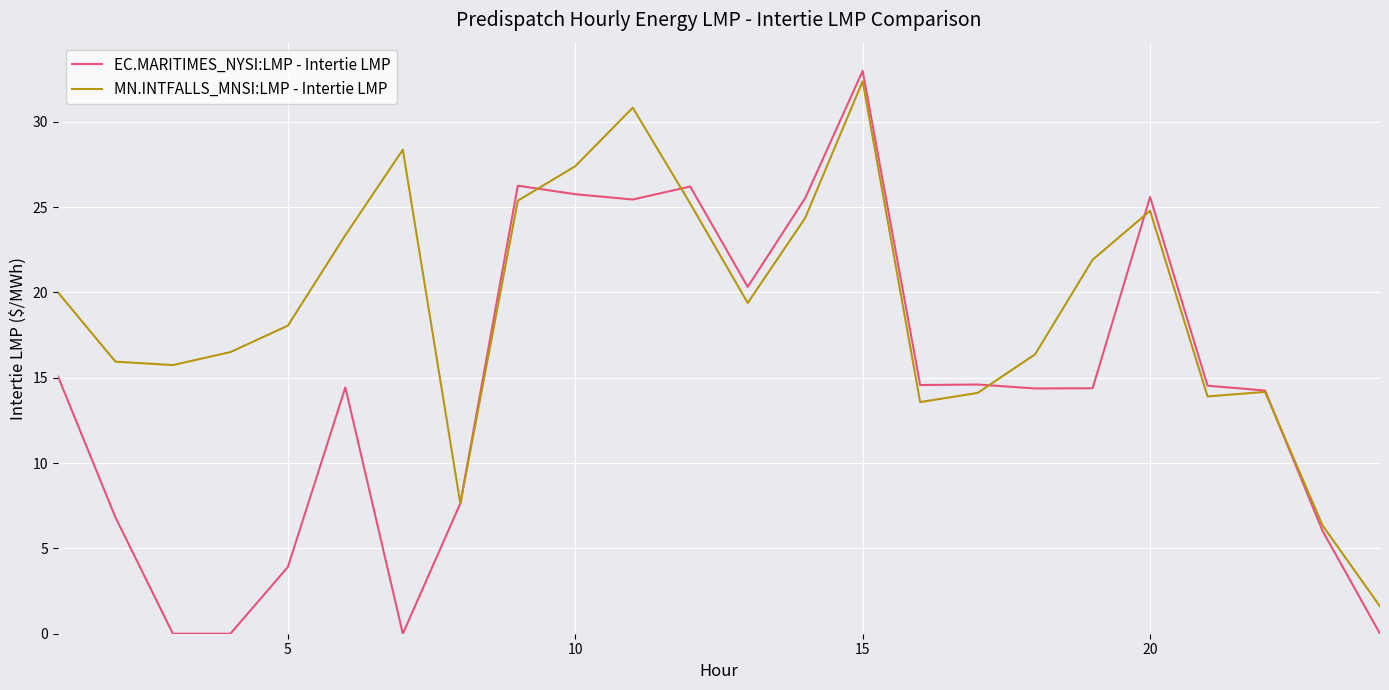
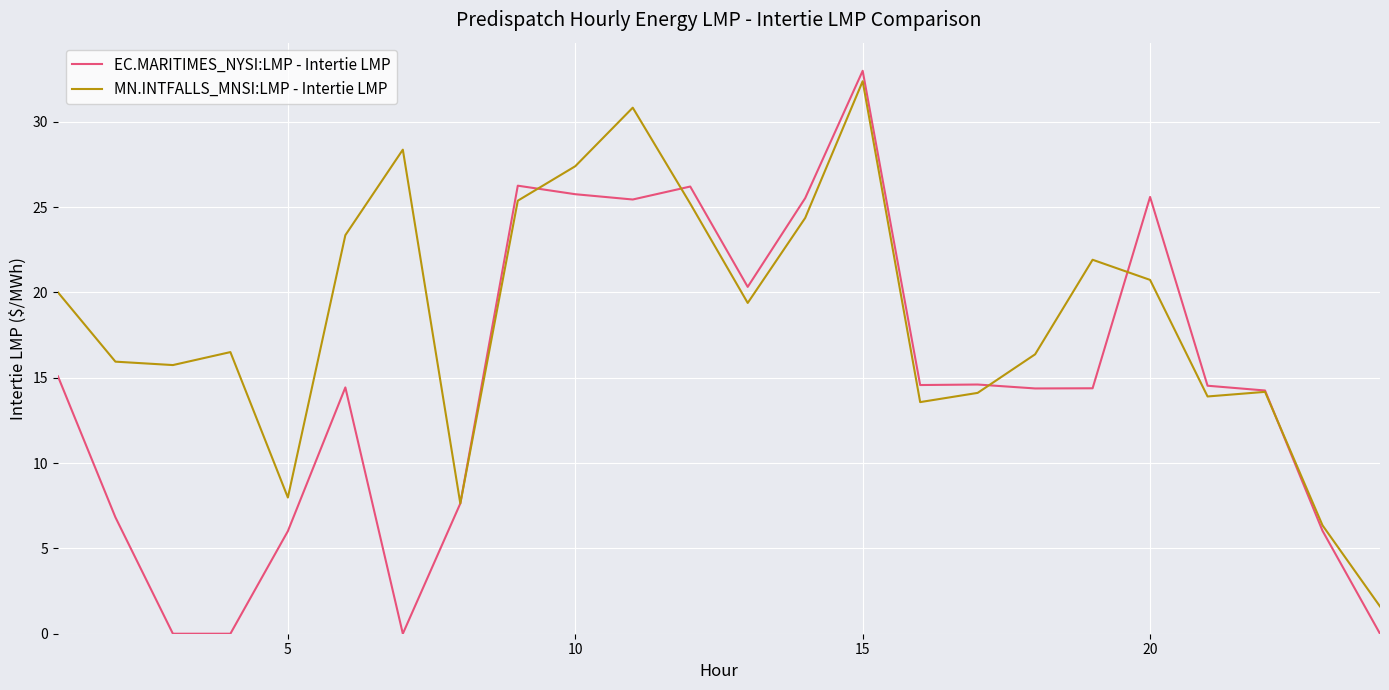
  {
    "EC.MARITIMES_NYSI:LMP - Intertie LMP": {
-     "5": 3.9,
+     "5": 6.0,
      "10": 25.8,
      "15": 33.0,
      "20": 25.6
    },
    "MN.INTFALLS_MNSI:LMP - Intertie LMP": {
-     "5": 18.1,
+     "5": 8.0,
      "10": 27.4,
      "15": 32.4,
-     "20": 24.8
+     "20": 20.7
    }
  }
